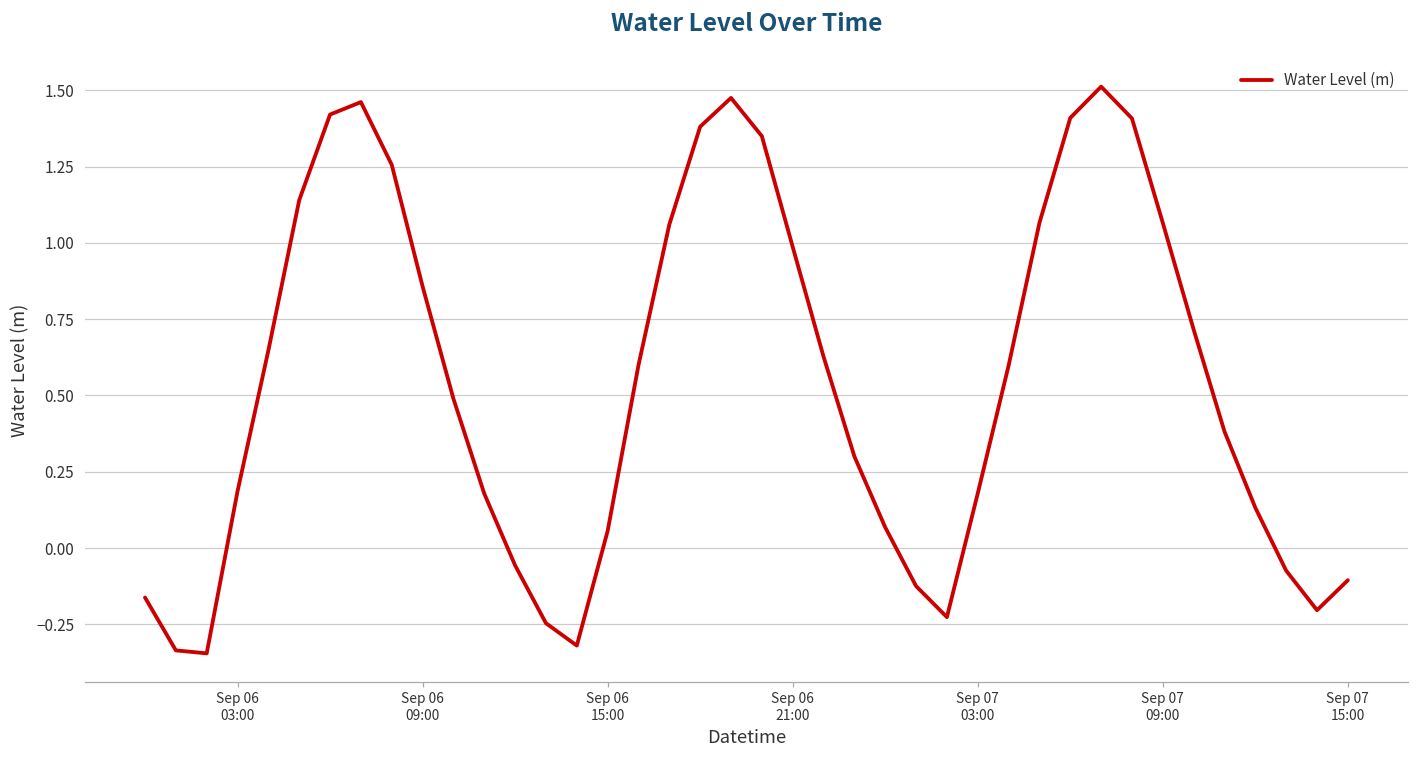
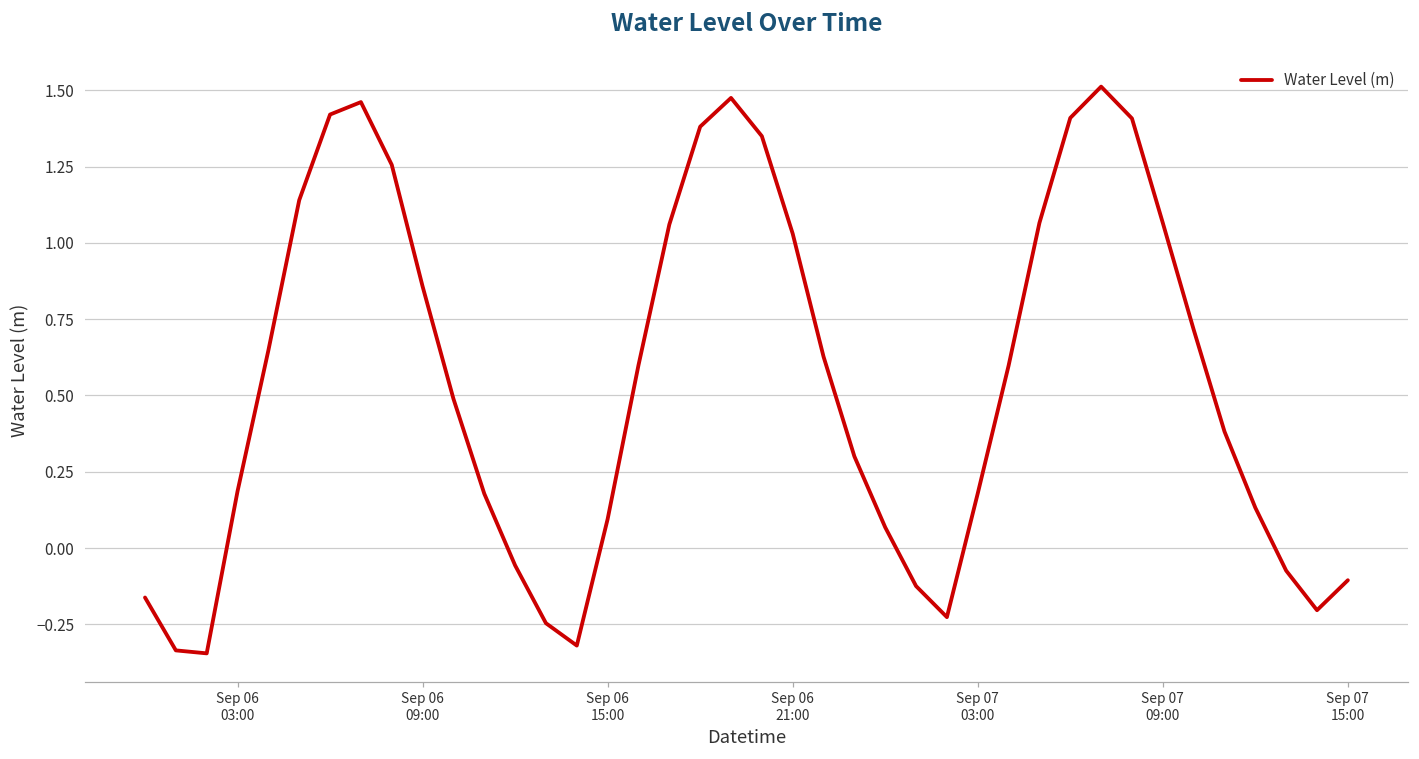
  {
    "Sep 06 03:00": 0.19,
    "Sep 06 09:00": 0.86,
-   "Sep 06 15:00": 0.06,
-   "Sep 06 21:00": 0.99,
+   "Sep 06 15:00": 0.10,
+   "Sep 06 21:00": 1.03,
    "Sep 07 03:00": 0.18,
    "Sep 07 09:00": 1.07,
    "Sep 07 15:00": -0.11
  }
